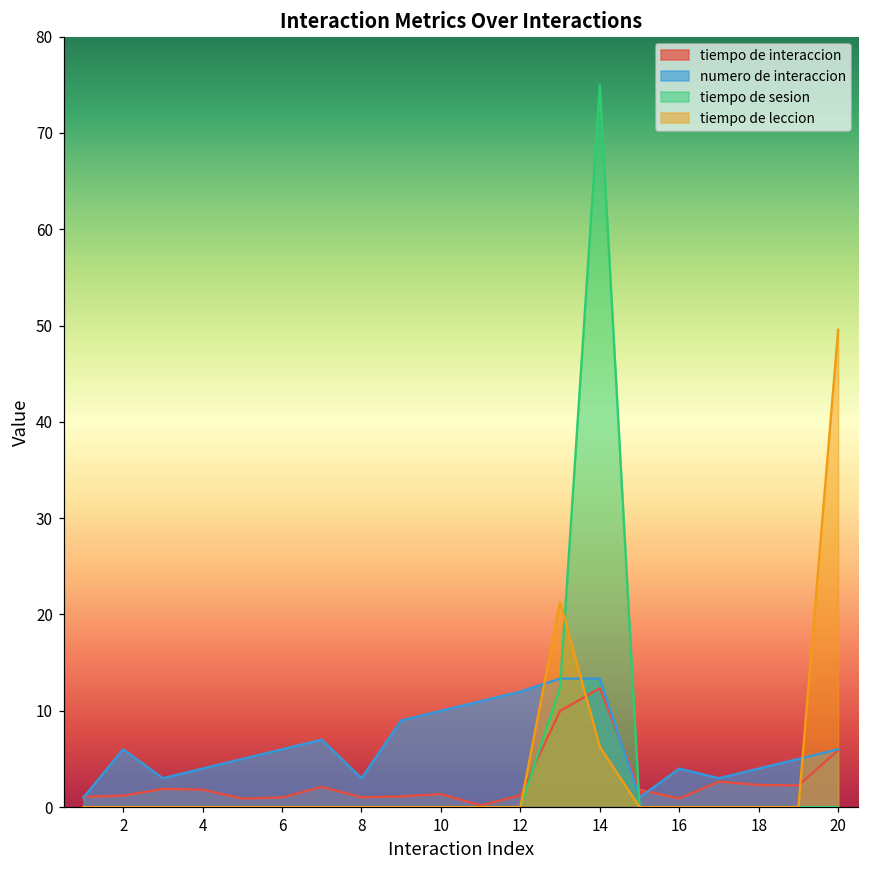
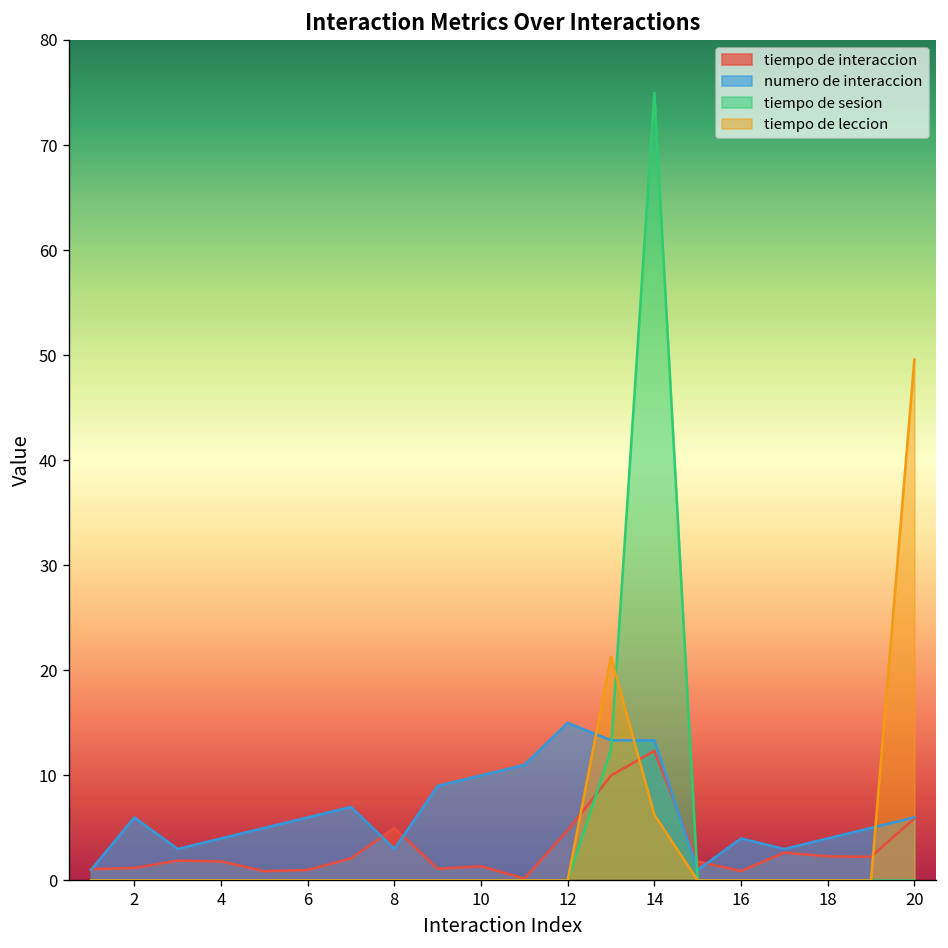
  {
    "tiempo de interaccion": {
      "2": 1,
      "4": 2,
      "6": 1,
-     "8": 1,
+     "8": 5,
      "10": 1,
-     "12": 1,
+     "12": 5,
      "14": 12,
      "16": 1,
      "18": 2
    },
    "numero de interaccion": {
      "2": 6,
      "4": 4,
      "6": 6,
      "8": 3,
      "10": 10,
-     "12": 12,
+     "12": 15,
      "14": 13,
      "16": 4,
      "18": 4
    },
    "tiempo de sesion": {
      "14": 75,
      "20": 0
    },
    "tiempo de leccion": {
      "14": 6,
      "20": 50
    }
  }
